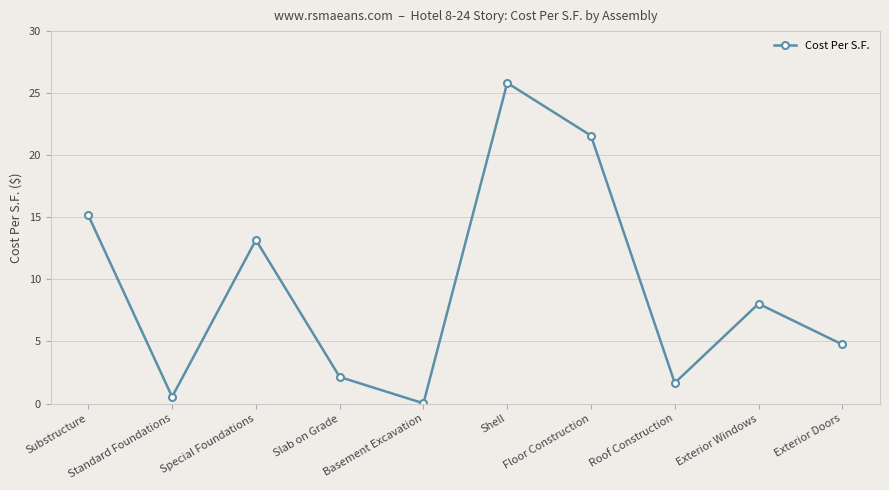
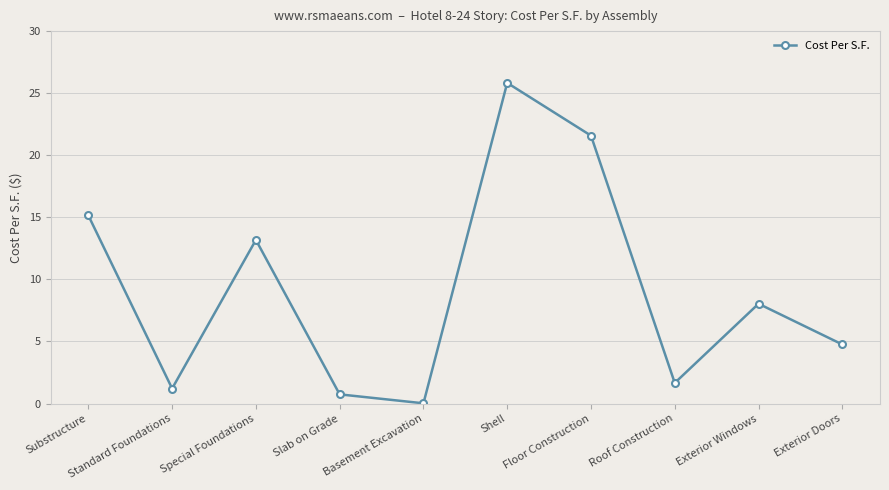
  {
    "Substructure": 15.2,
-   "Standard Foundations": 0.5,
+   "Standard Foundations": 1.2,
    "Special Foundations": 13.2,
-   "Slab on Grade": 2.1,
+   "Slab on Grade": 0.7,
    "Basement Excavation": 0.0,
    "Shell": 25.8,
    "Floor Construction": 21.6,
    "Roof Construction": 1.7,
    "Exterior Windows": 8.0,
    "Exterior Doors": 4.8
  }
